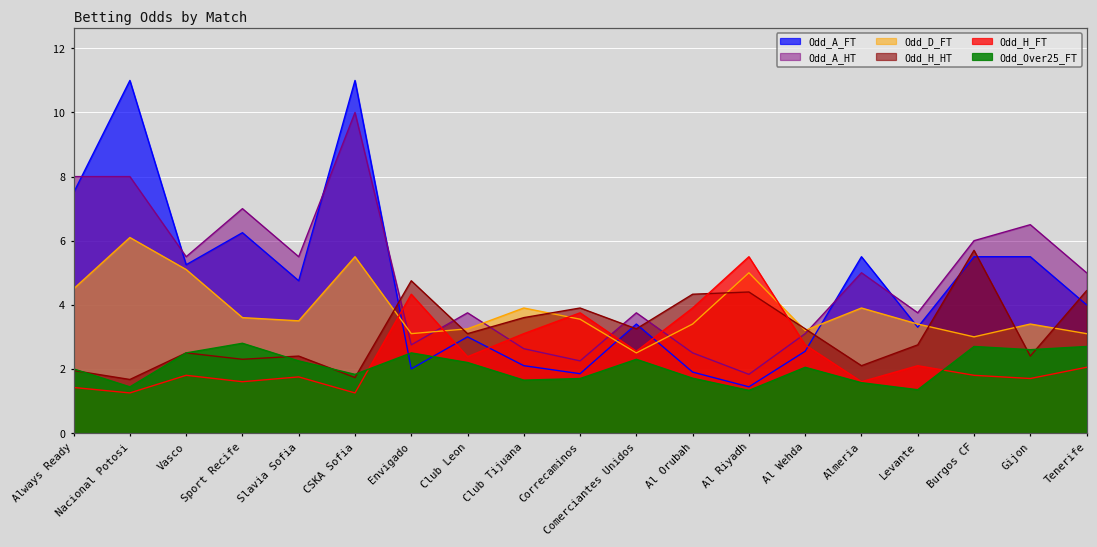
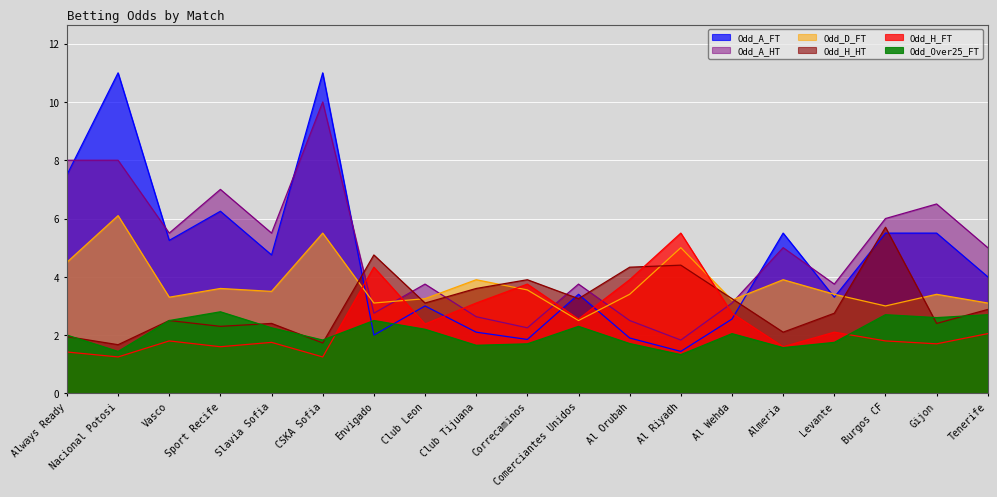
  {
    "Odd_A_FT": {
      "Always Ready": 7.5,
      "Nacional Potosi": 11.0,
      "Vasco": 5.3,
      "Sport Recife": 6.3,
      "Slavia Sofia": 4.8,
      "CSKA Sofia": 11.0,
      "Envigado": 2.0,
      "Club Leon": 3.0,
      "Club Tijuana": 2.1,
      "Correcaminos": 1.9,
      "Comerciantes Unidos": 3.4,
      "Al Orubah": 1.9,
      "Al Riyadh": 1.4,
      "Al Wehda": 2.6,
      "Almeria": 5.5,
      "Levante": 3.3,
      "Burgos CF": 5.5,
      "Gijon": 5.5,
      "Tenerife": 4.0
    },
    "Odd_A_HT": {
      "Always Ready": 8.0,
      "Nacional Potosi": 8.0,
      "Vasco": 5.5,
      "Sport Recife": 7.0,
      "Slavia Sofia": 5.5,
      "CSKA Sofia": 10.0,
      "Envigado": 2.8,
      "Club Leon": 3.8,
      "Club Tijuana": 2.6,
      "Correcaminos": 2.3,
      "Comerciantes Unidos": 3.8,
      "Al Orubah": 2.5,
      "Al Riyadh": 1.8,
      "Al Wehda": 3.1,
      "Almeria": 5.0,
      "Levante": 3.8,
      "Burgos CF": 6.0,
      "Gijon": 6.5,
      "Tenerife": 5.0
    },
    "Odd_D_FT": {
      "Always Ready": 4.5,
      "Nacional Potosi": 6.1,
-     "Vasco": 5.1,
+     "Vasco": 3.3,
      "Sport Recife": 3.6,
      "Slavia Sofia": 3.5,
      "CSKA Sofia": 5.5,
      "Envigado": 3.1,
      "Club Leon": 3.3,
      "Club Tijuana": 3.9,
      "Correcaminos": 3.6,
      "Al Orubah": 3.4,
      "Al Riyadh": 5.0,
      "Almeria": 3.9,
      "Levante": 3.4,
      "Burgos CF": 3.0,
      "Gijon": 3.4,
      "Tenerife": 3.1
    },
    "Odd_H_HT": {
      "Nacional Potosi": 1.7,
      "Sport Recife": 2.3,
      "Slavia Sofia": 2.4,
      "CSKA Sofia": 1.7,
      "Envigado": 4.8,
      "Club Leon": 3.1,
      "Club Tijuana": 3.6,
      "Correcaminos": 3.9,
      "Comerciantes Unidos": 3.3,
      "Al Orubah": 4.3,
      "Al Riyadh": 4.4,
      "Almeria": 2.1,
      "Levante": 2.8,
      "Burgos CF": 5.7,
      "Gijon": 2.4,
-     "Tenerife": 4.4
+     "Tenerife": 2.9
    },
    "Odd_H_FT": {
      "Always Ready": 1.4,
      "Nacional Potosi": 1.3,
      "Vasco": 1.8,
      "Sport Recife": 1.6,
      "Slavia Sofia": 1.8,
      "CSKA Sofia": 1.3,
      "Envigado": 4.3,
      "Club Leon": 2.4,
      "Club Tijuana": 3.1,
      "Correcaminos": 3.8,
      "Al Orubah": 3.9,
      "Al Riyadh": 5.5,
      "Al Wehda": 2.8,
      "Levante": 2.1,
      "Burgos CF": 1.8,
      "Gijon": 1.7,
      "Tenerife": 2.1
    },
    "Odd_Over25_FT": {
      "Nacional Potosi": 1.4,
      "Sport Recife": 2.8,
      "Slavia Sofia": 2.3,
      "CSKA Sofia": 1.8,
      "Envigado": 2.5,
      "Club Leon": 2.2,
      "Club Tijuana": 1.7,
      "Correcaminos": 1.7,
      "Comerciantes Unidos": 2.3,
      "Al Orubah": 1.7,
      "Al Riyadh": 1.3,
      "Al Wehda": 2.1,
-     "Levante": 1.4,
+     "Levante": 1.8,
      "Burgos CF": 2.7,
      "Gijon": 2.6,
      "Tenerife": 2.7
    }
  }
